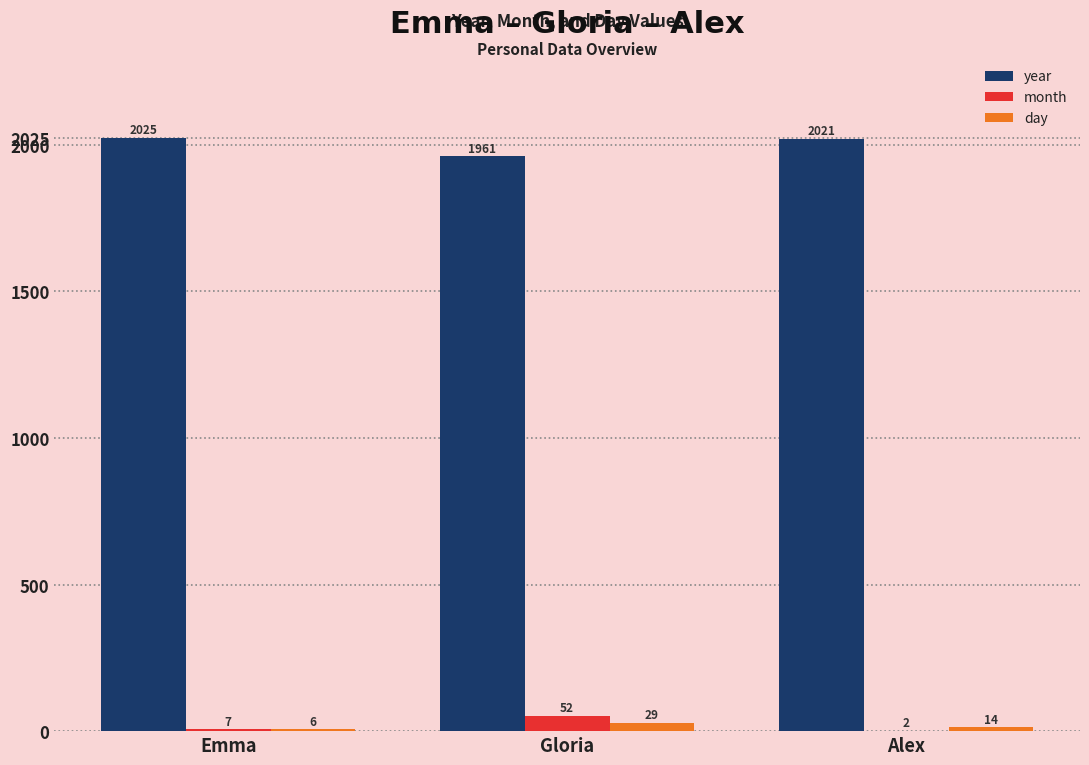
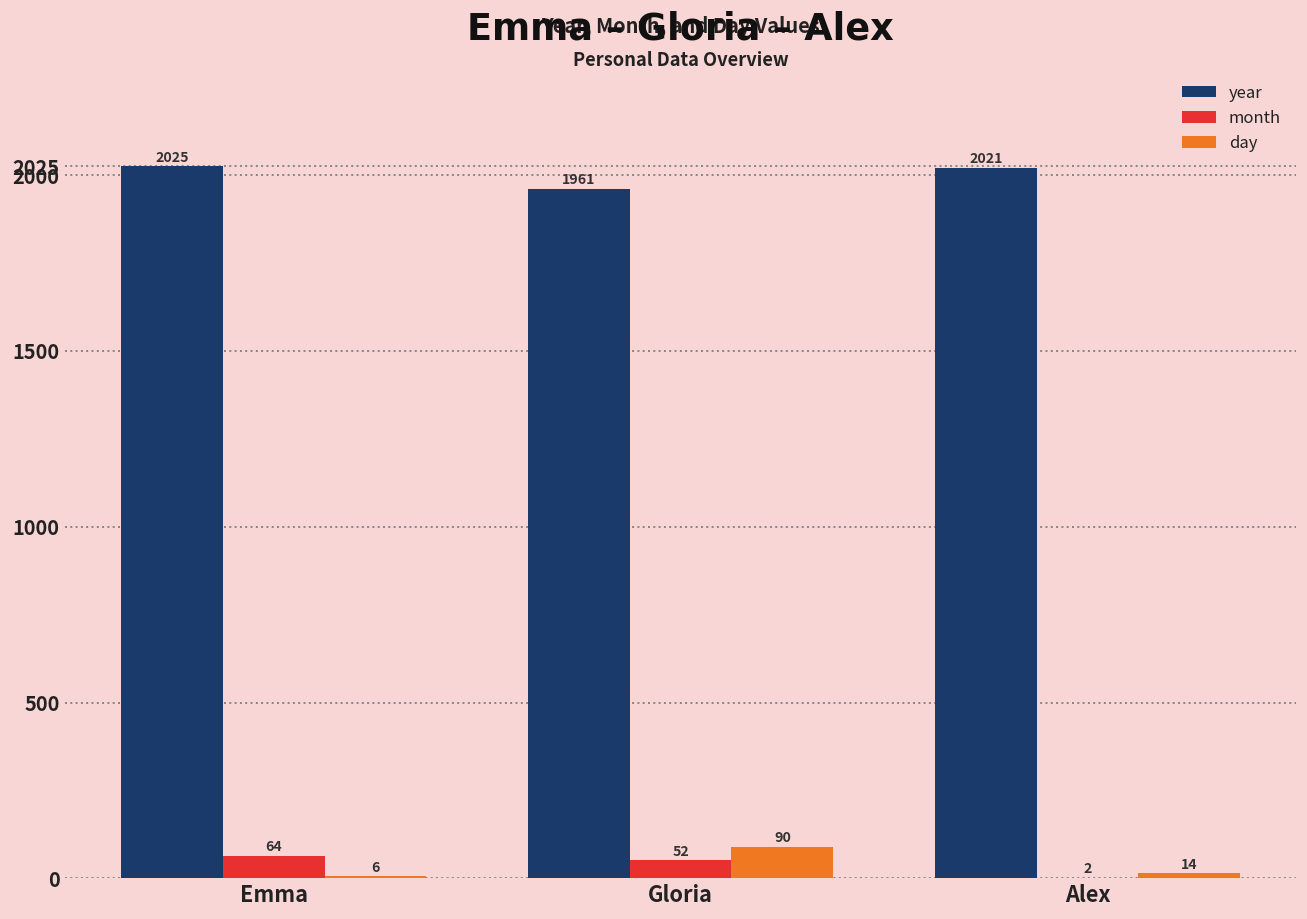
  {
    "year": {
      "Emma": 2025,
      "Gloria": 1961,
      "Alex": 2021
    },
    "month": {
-     "Emma": 7,
+     "Emma": 64,
      "Gloria": 52,
      "Alex": 2
    },
    "day": {
      "Emma": 6,
-     "Gloria": 29,
+     "Gloria": 90,
      "Alex": 14
    }
  }
